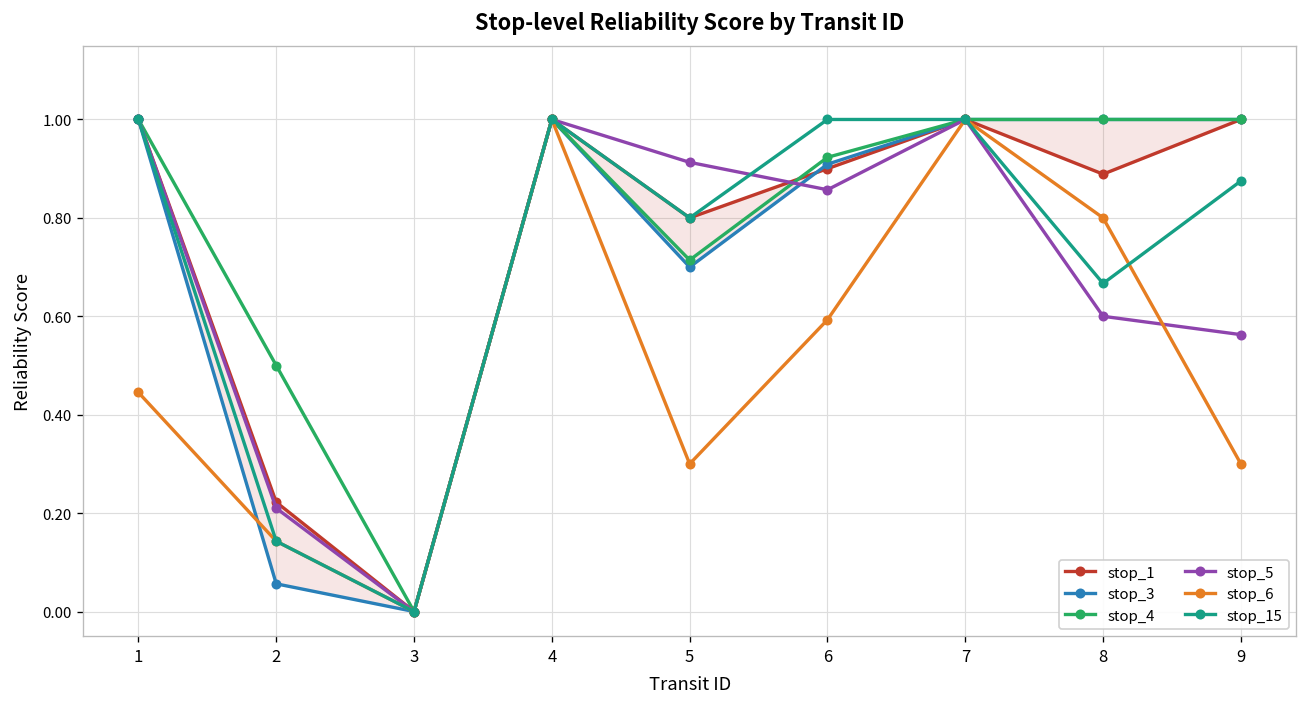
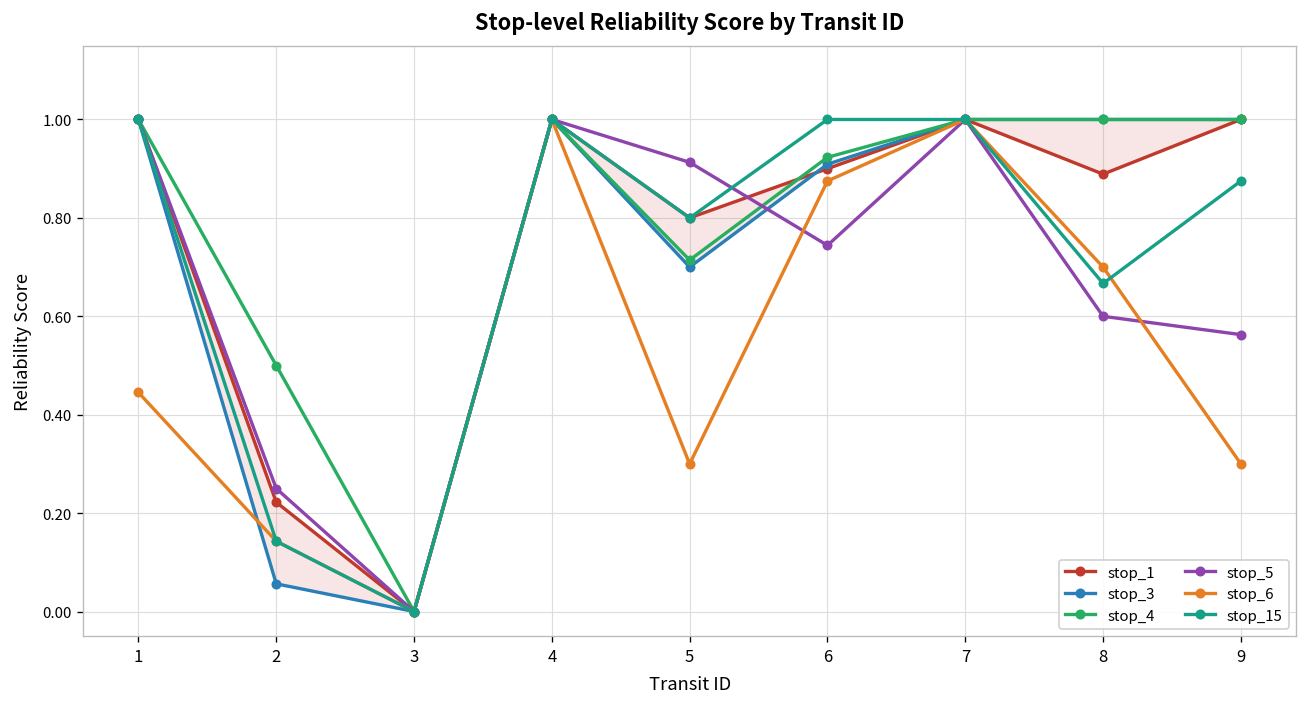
  {
    "stop_3": {
      "2": 0.06,
      "5": 0.70
    },
    "stop_5": {
-     "2": 0.21,
+     "2": 0.25,
      "5": 0.91,
-     "6": 0.86,
+     "6": 0.74,
      "8": 0.60,
      "9": 0.56
    },
    "stop_6": {
      "1": 0.45,
      "5": 0.30,
-     "6": 0.59,
-     "8": 0.8,
+     "6": 0.88,
+     "8": 0.7,
      "9": 0.30
    }
  }
